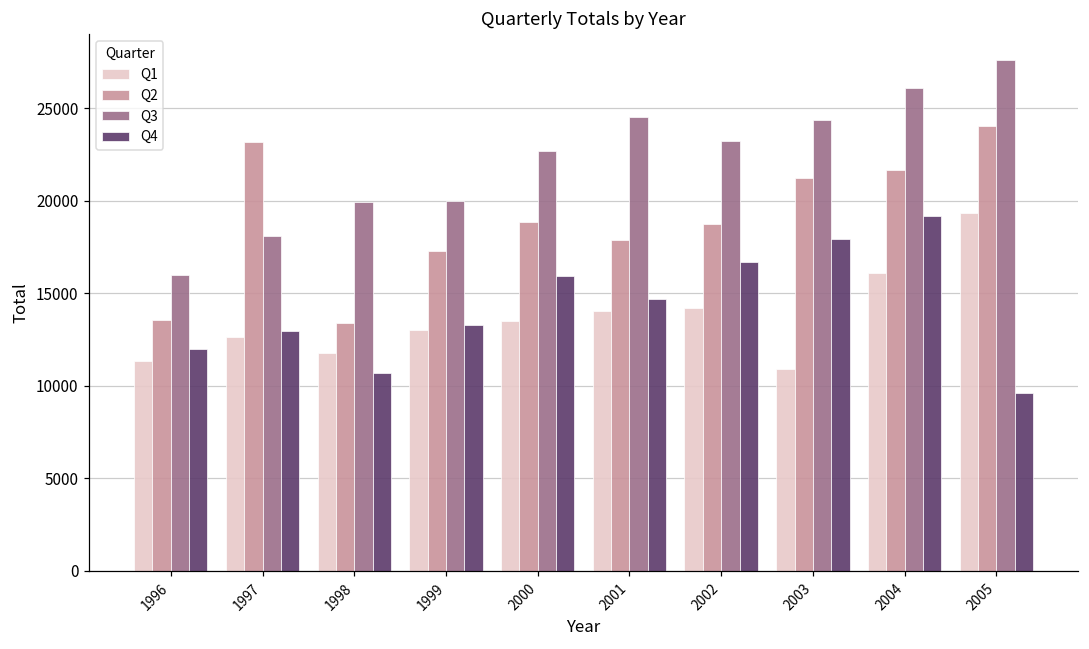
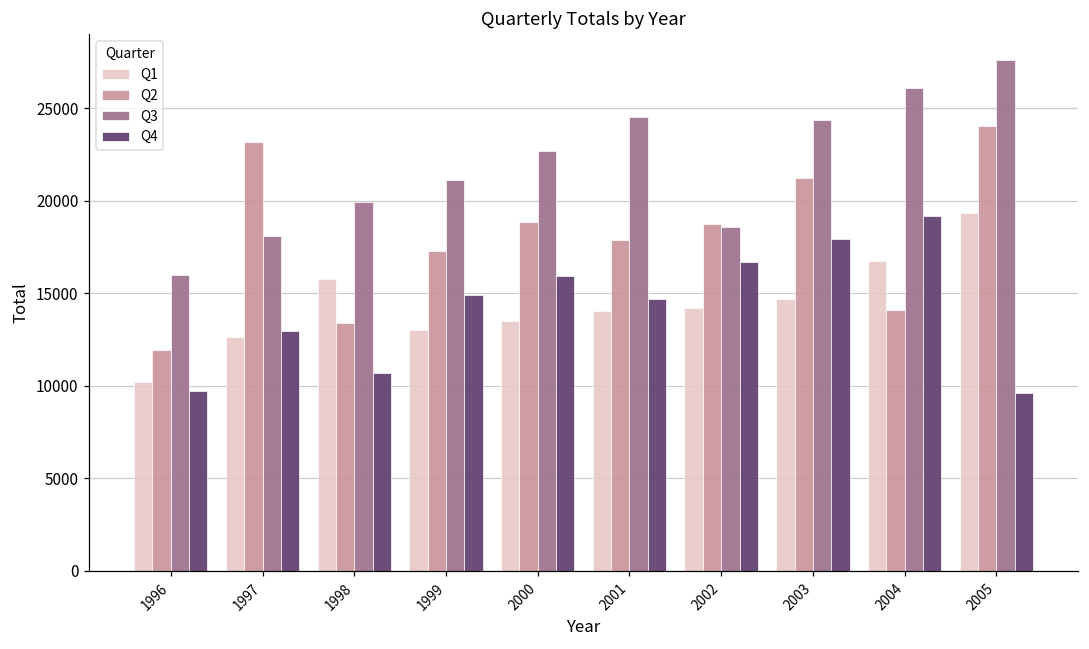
  {
    "Q1": {
-     "1996": 11300,
+     "1996": 10200,
      "1997": 12600,
-     "1998": 11800,
+     "1998": 15800,
      "1999": 13000,
      "2000": 13500,
      "2001": 14000,
      "2002": 14200,
-     "2003": 10900,
-     "2004": 16100,
+     "2003": 14700,
+     "2004": 16700,
      "2005": 19400
    },
    "Q2": {
-     "1996": 13500,
+     "1996": 11900,
      "1997": 23200,
      "1998": 13400,
      "1999": 17300,
      "2000": 18900,
      "2001": 17900,
      "2002": 18800,
      "2003": 21200,
-     "2004": 21700,
+     "2004": 14100,
      "2005": 24000
    },
    "Q3": {
      "1996": 16000,
      "1997": 18100,
      "1998": 20000,
-     "1999": 20000,
+     "1999": 21100,
      "2000": 22700,
      "2001": 24600,
-     "2002": 23200,
+     "2002": 18600,
      "2003": 24400,
      "2004": 26100,
      "2005": 27600
    },
    "Q4": {
-     "1996": 12000,
+     "1996": 9700,
      "1997": 13000,
      "1998": 10700,
-     "1999": 13300,
+     "1999": 14900,
      "2000": 16000,
      "2001": 14700,
      "2002": 16700,
      "2003": 17900,
      "2004": 19200,
      "2005": 9600
    }
  }
